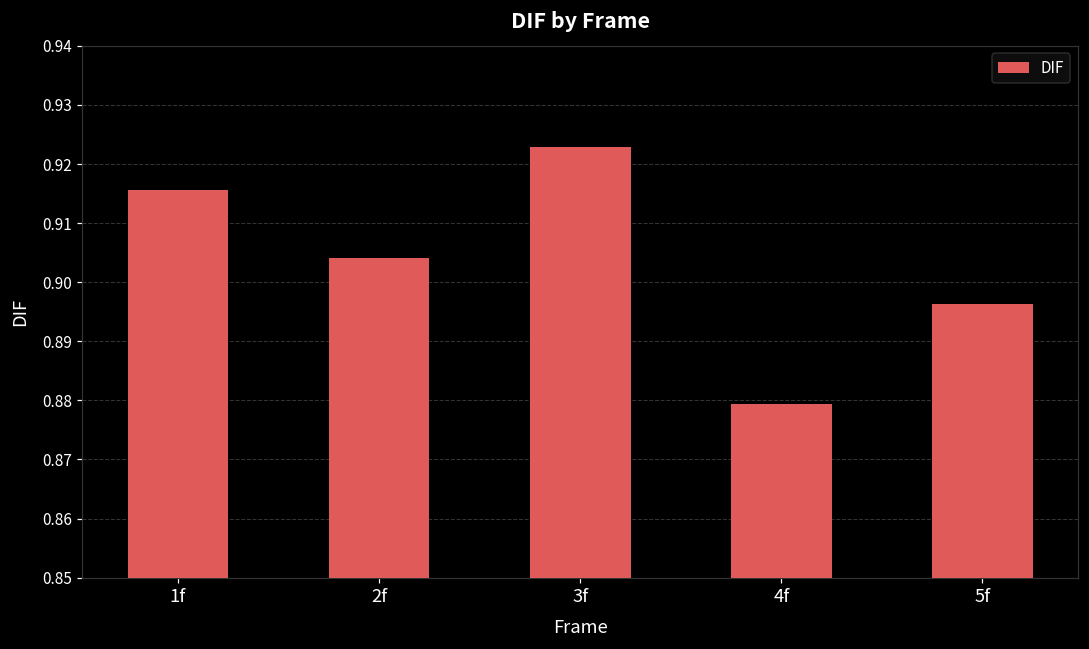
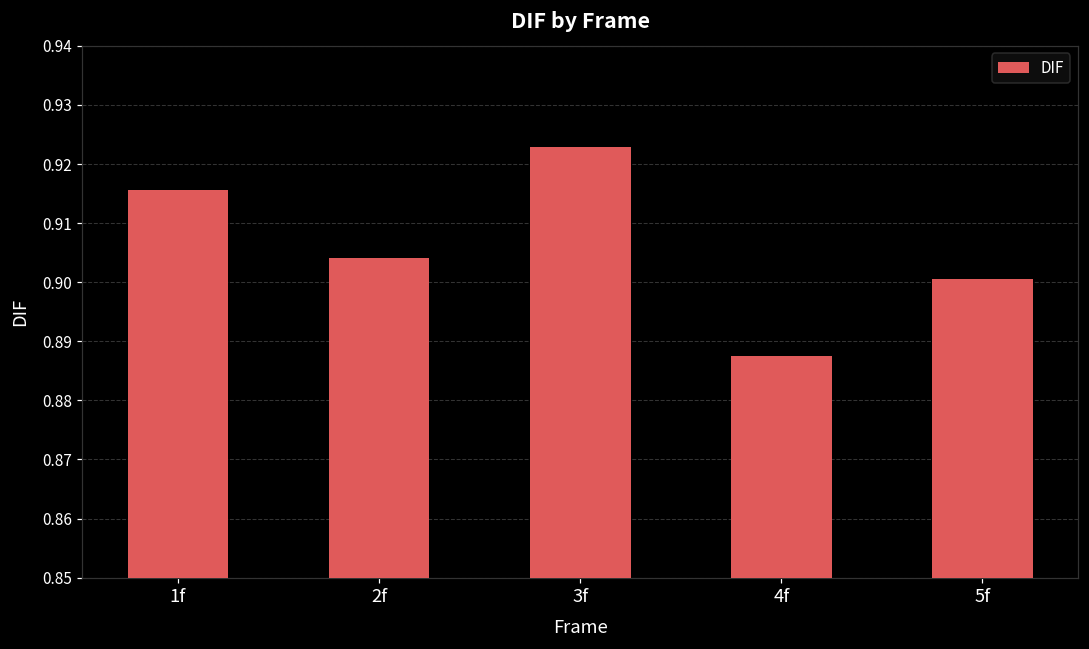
  {
    "1f": 0.916,
    "2f": 0.904,
    "3f": 0.923,
-   "4f": 0.879,
-   "5f": 0.896
+   "4f": 0.888,
+   "5f": 0.901
  }
